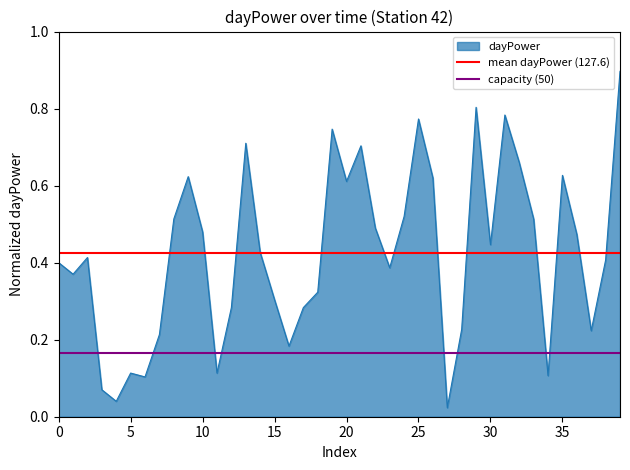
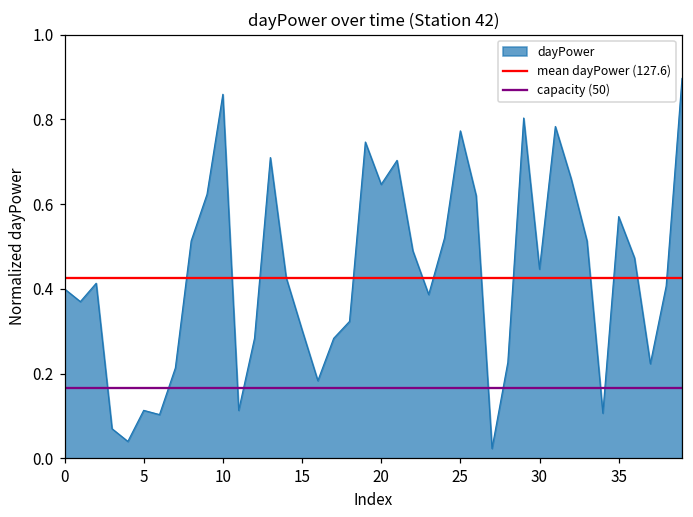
  {
    "0": 0.40,
    "5": 0.11,
-   "10": 0.48,
+   "10": 0.86,
    "15": 0.30,
-   "20": 0.61,
+   "20": 0.65,
    "25": 0.77,
    "30": 0.45,
-   "35": 0.63
+   "35": 0.57
  }
